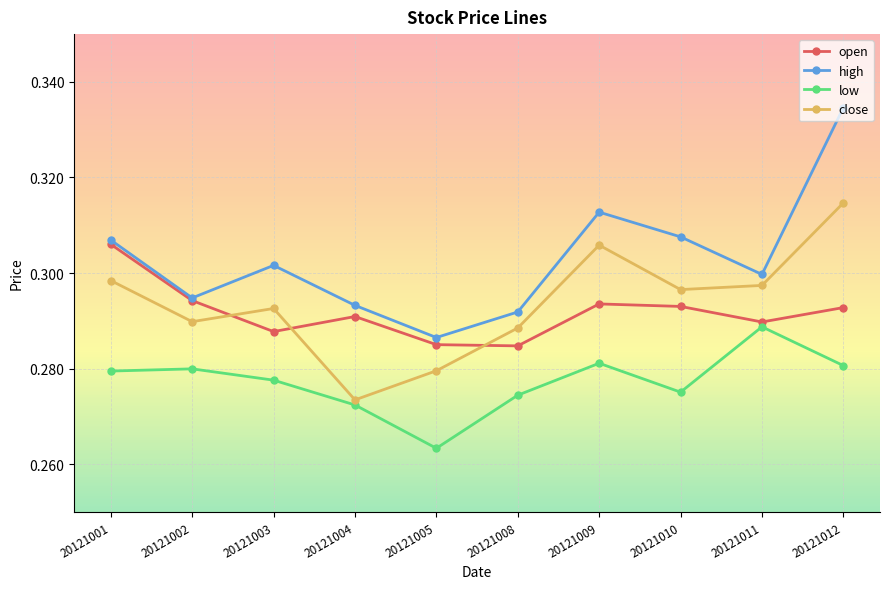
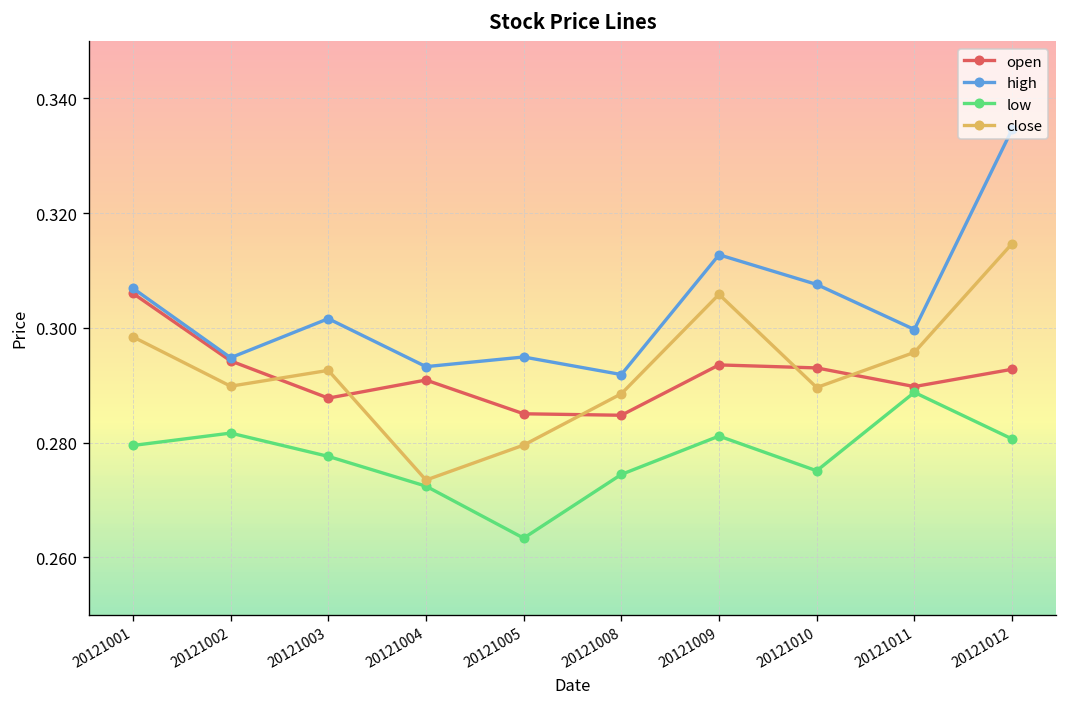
  {
    "open": {
      "20121001": 0.306,
      "20121002": 0.294,
      "20121003": 0.288,
      "20121004": 0.291,
      "20121005": 0.285,
      "20121008": 0.285,
      "20121009": 0.294,
      "20121010": 0.293,
      "20121011": 0.290,
      "20121012": 0.293
    },
    "high": {
      "20121001": 0.307,
      "20121002": 0.295,
      "20121003": 0.302,
      "20121004": 0.293,
-     "20121005": 0.287,
+     "20121005": 0.295,
      "20121008": 0.292,
      "20121009": 0.313,
      "20121010": 0.308,
      "20121011": 0.300
    },
    "low": {
      "20121001": 0.279,
-     "20121002": 0.280,
+     "20121002": 0.282,
      "20121003": 0.278,
      "20121004": 0.272,
      "20121005": 0.263,
      "20121008": 0.274,
      "20121009": 0.281,
      "20121010": 0.275,
      "20121011": 0.289,
      "20121012": 0.281
    },
    "close": {
      "20121001": 0.298,
      "20121002": 0.290,
      "20121003": 0.293,
      "20121004": 0.273,
      "20121005": 0.280,
      "20121008": 0.289,
      "20121009": 0.306,
-     "20121010": 0.297,
-     "20121011": 0.297,
+     "20121010": 0.290,
+     "20121011": 0.296,
      "20121012": 0.315
    }
  }
